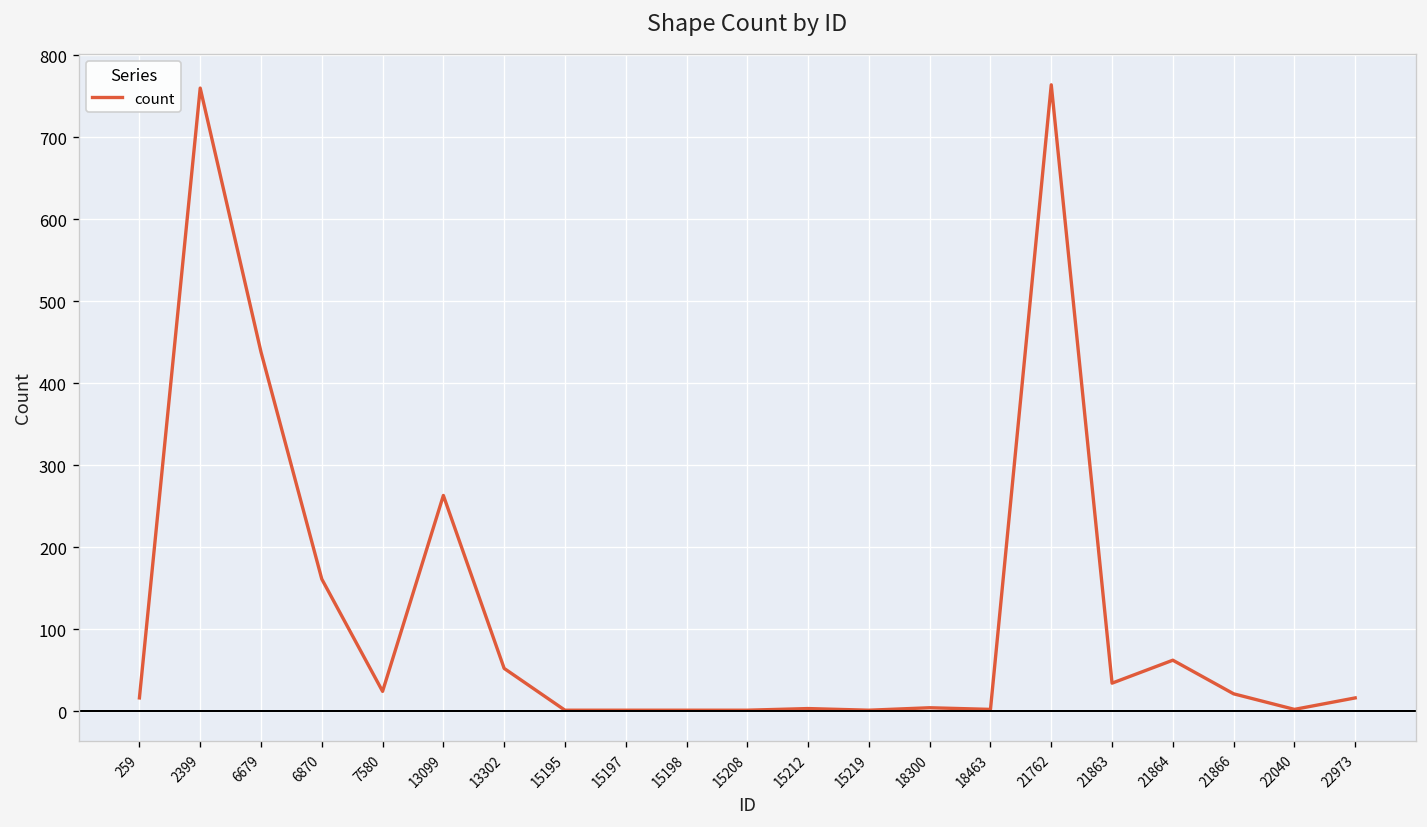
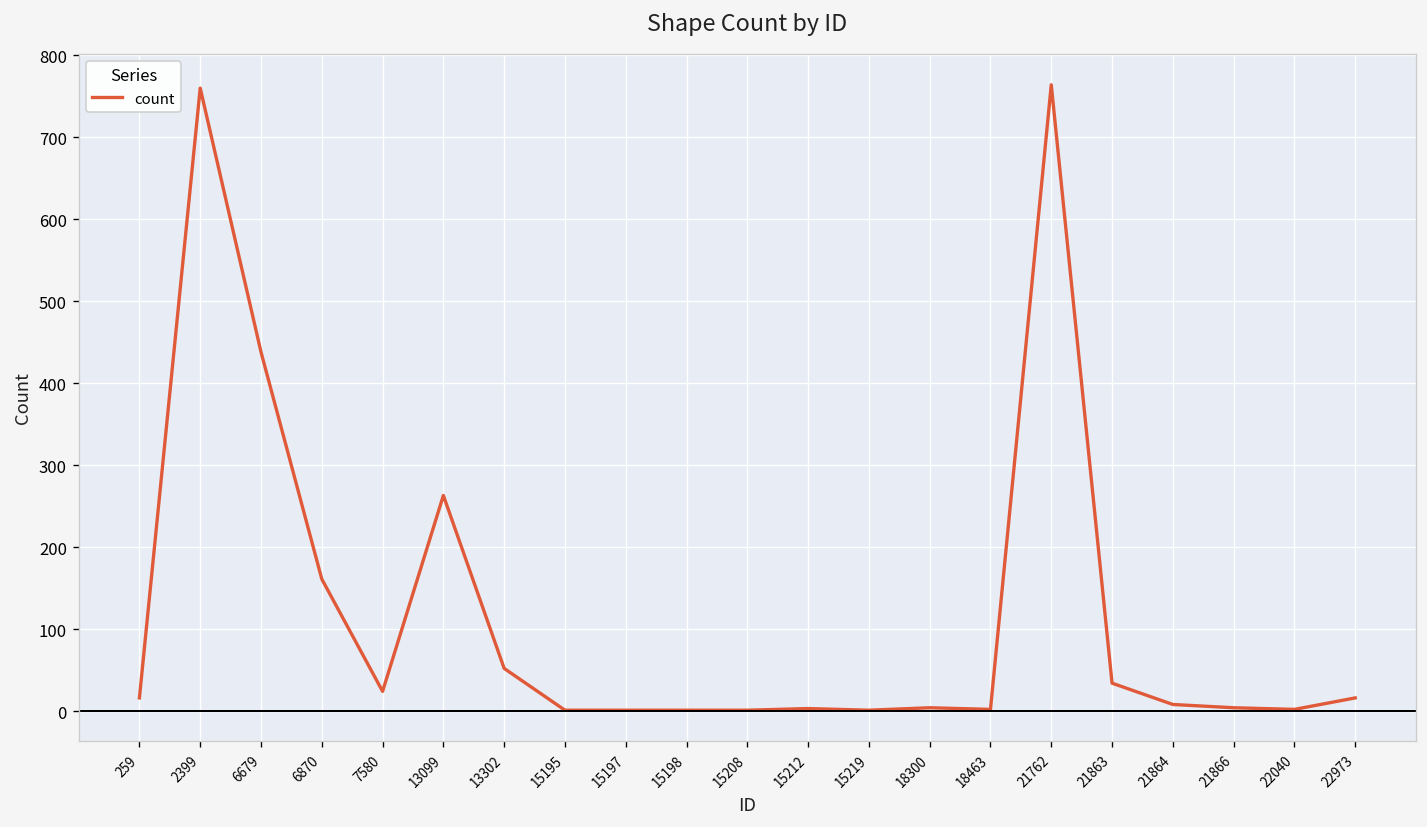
  {
    "259": 20,
    "2399": 760,
    "6679": 440,
    "6870": 160,
    "7580": 20,
    "13099": 260,
    "13302": 50,
    "15195": 0,
    "15197": 0,
    "15198": 0,
    "15208": 0,
    "15212": 0,
    "15219": 0,
    "18300": 0,
    "18463": 0,
    "21762": 760,
    "21863": 30,
-   "21864": 60,
-   "21866": 20,
+   "21864": 10,
+   "21866": 0,
    "22040": 0,
    "22973": 20
  }
